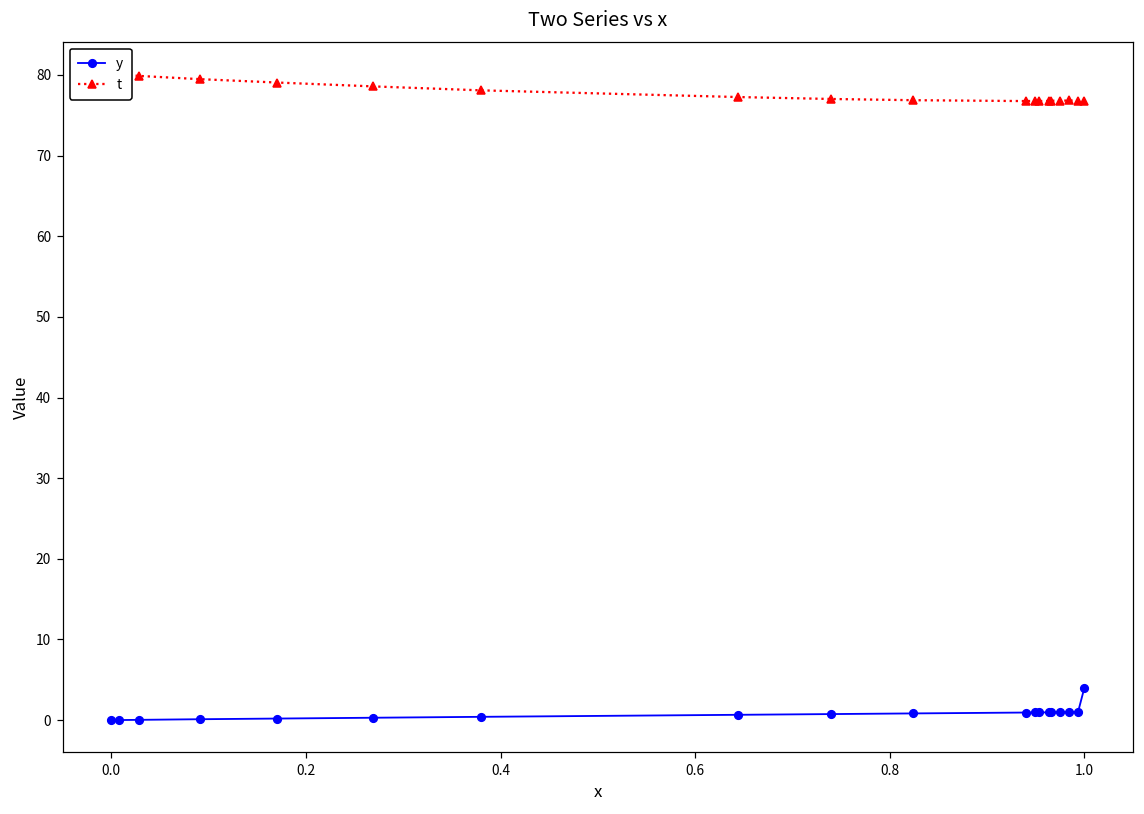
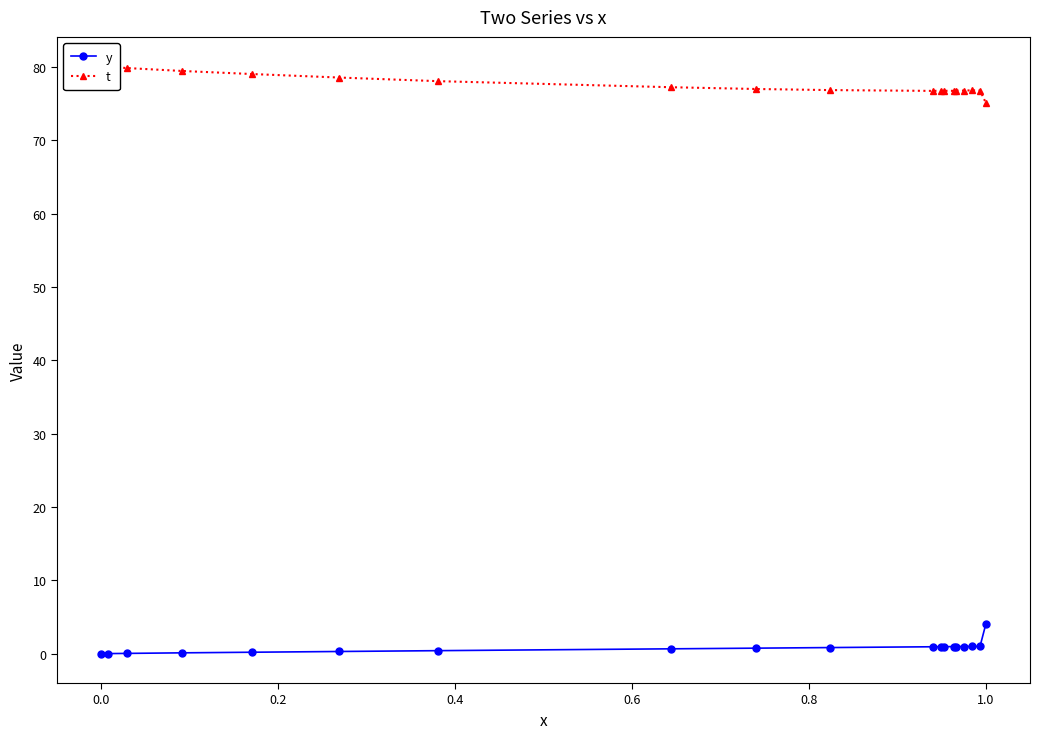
  {
    "y": {
      "0.0": 0,
      "1.0": 4
    },
    "t": {
-     "1.0": 77
+     "1.0": 75
    }
  }
